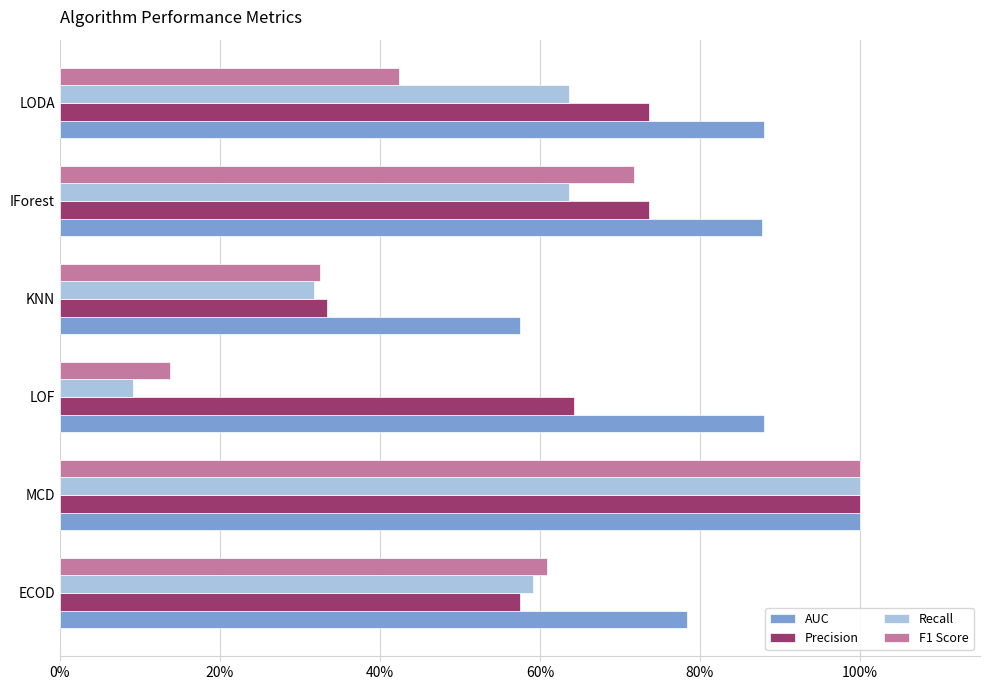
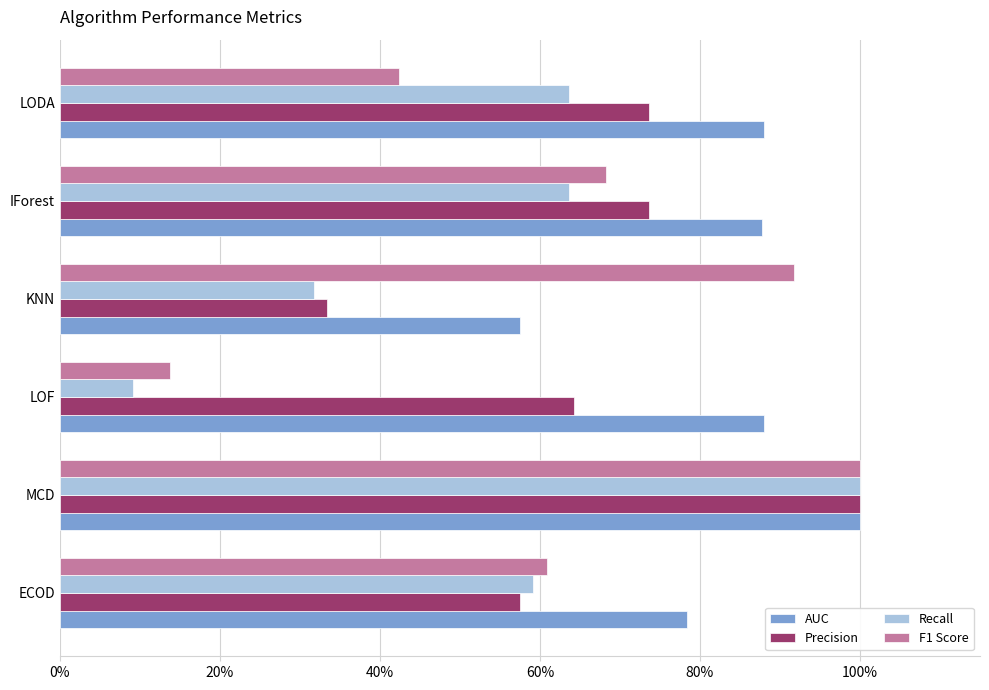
  {
    "Precision": {
      "LODA": "74%",
      "IForest": "74%",
      "KNN": "33%",
      "LOF": "64%",
      "MCD": "100%",
      "ECOD": "58%"
    },
    "F1 Score": {
      "LODA": "42%",
-     "IForest": "72%",
-     "KNN": "33%",
+     "IForest": "68%",
+     "KNN": "92%",
      "LOF": "14%",
      "MCD": "100%",
      "ECOD": "61%"
    }
  }
